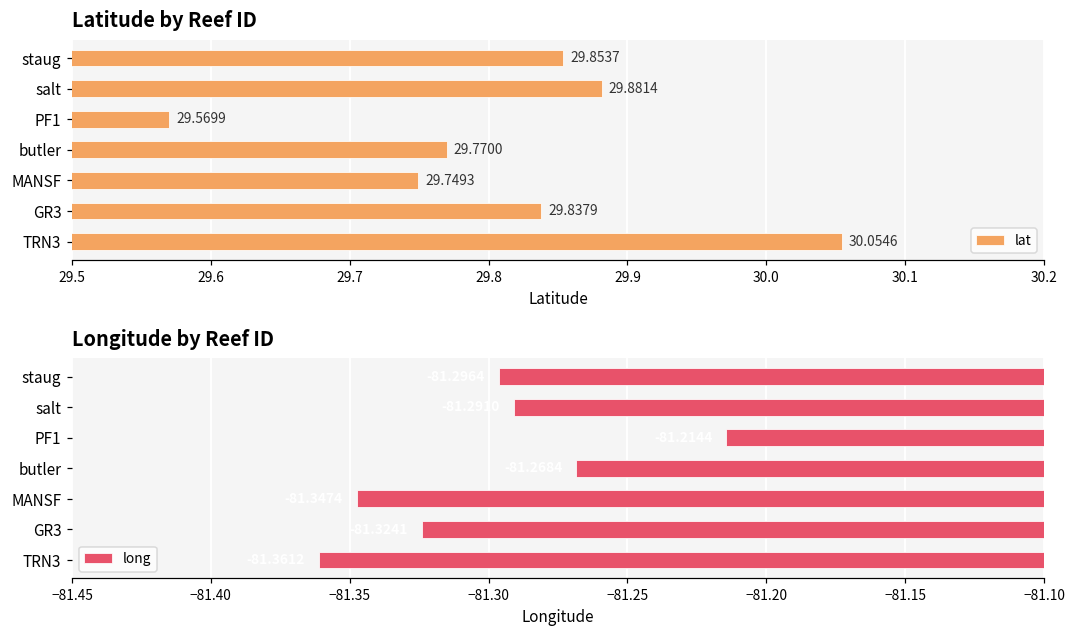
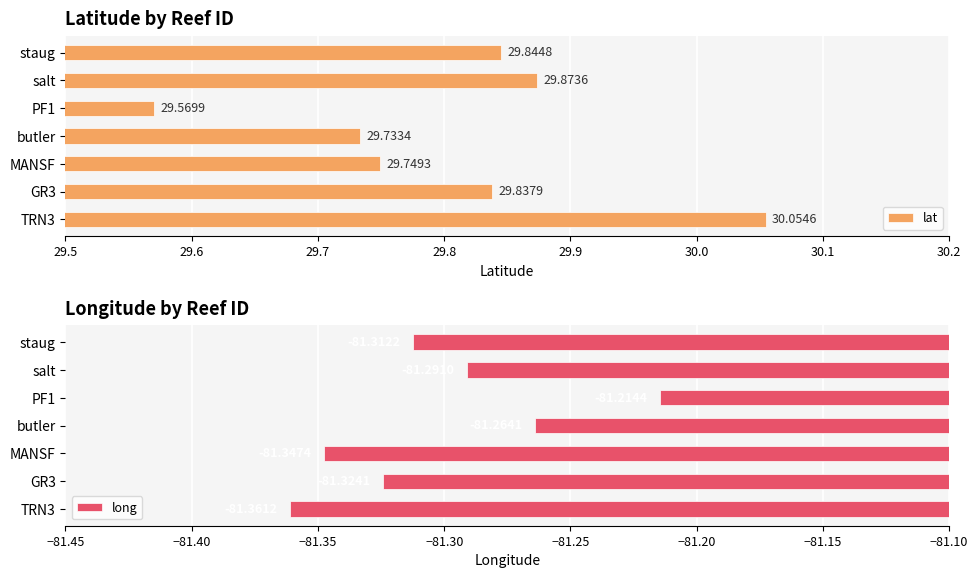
  {
    "Latitude by Reef ID": {
-     "staug": 29.8537,
-     "salt": 29.8814,
+     "staug": 29.8448,
+     "salt": 29.8736,
      "PF1": 29.5699,
-     "butler": 29.7700,
+     "butler": 29.7334,
      "MANSF": 29.7493,
      "GR3": 29.8379,
      "TRN3": 30.0546
    },
    "Longitude by Reef ID": {
-     "staug": -81.296,
+     "staug": -81.312,
      "salt": -81.291,
      "PF1": -81.214,
-     "butler": -81.268,
+     "butler": -81.264,
      "MANSF": -81.347,
      "GR3": -81.324,
      "TRN3": -81.361
    }
  }
